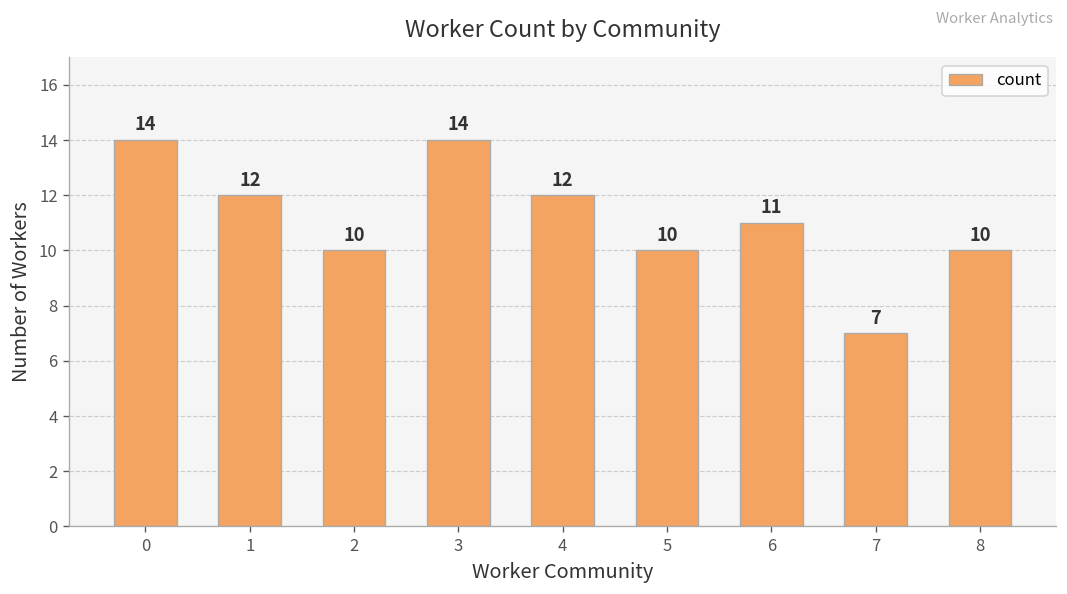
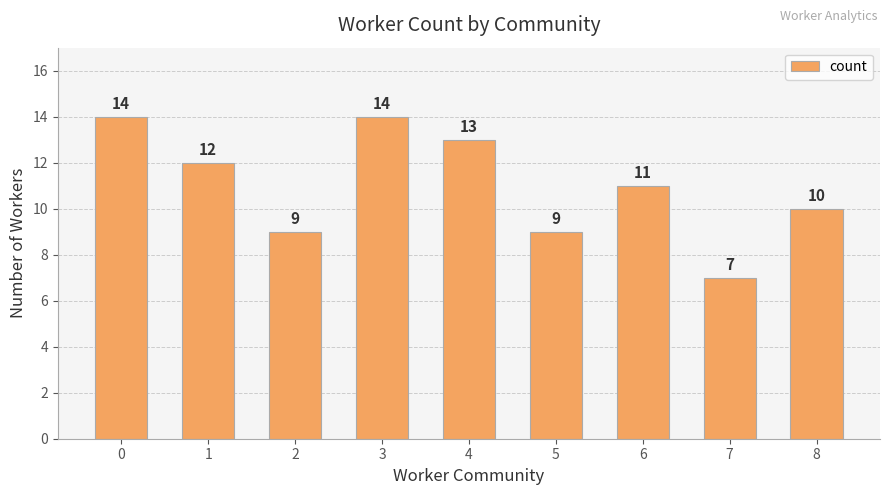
  {
    "0": 14,
    "1": 12,
-   "2": 10,
+   "2": 9,
    "3": 14,
-   "4": 12,
-   "5": 10,
+   "4": 13,
+   "5": 9,
    "6": 11,
    "7": 7,
    "8": 10
  }
